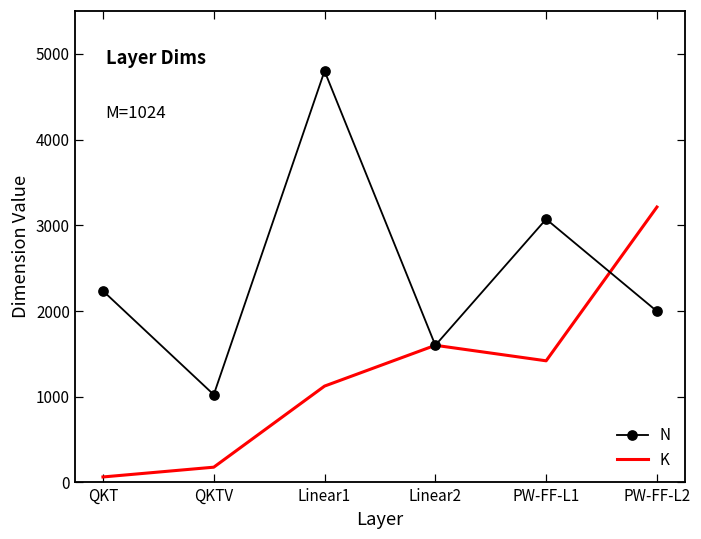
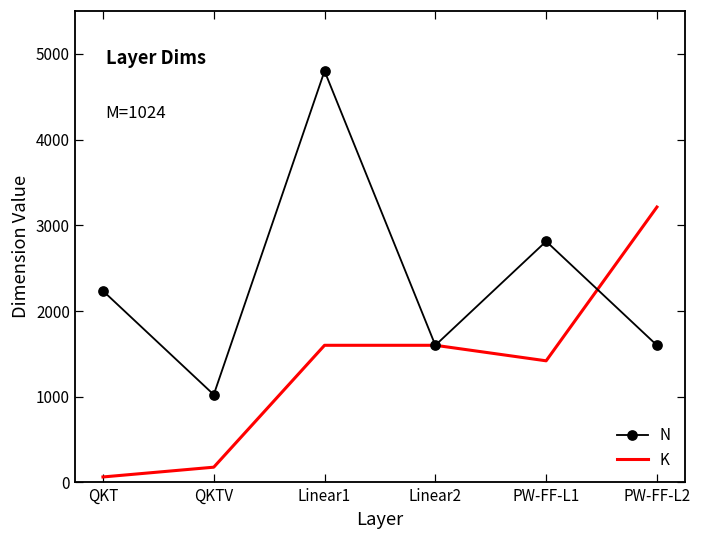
  {
    "N": {
      "QKT": 2200,
      "QKTV": 1000,
      "Linear1": 4800,
-     "PW-FF-L1": 3100,
-     "PW-FF-L2": 2000
+     "PW-FF-L1": 2800,
+     "PW-FF-L2": 1600
    },
    "K": {
      "QKT": 100,
      "QKTV": 200,
-     "Linear1": 1100,
+     "Linear1": 1600,
      "PW-FF-L1": 1400,
      "PW-FF-L2": 3200
    }
  }
